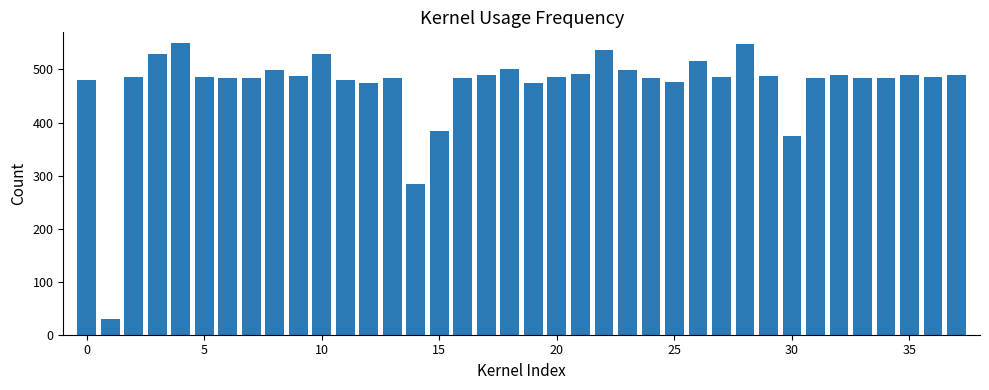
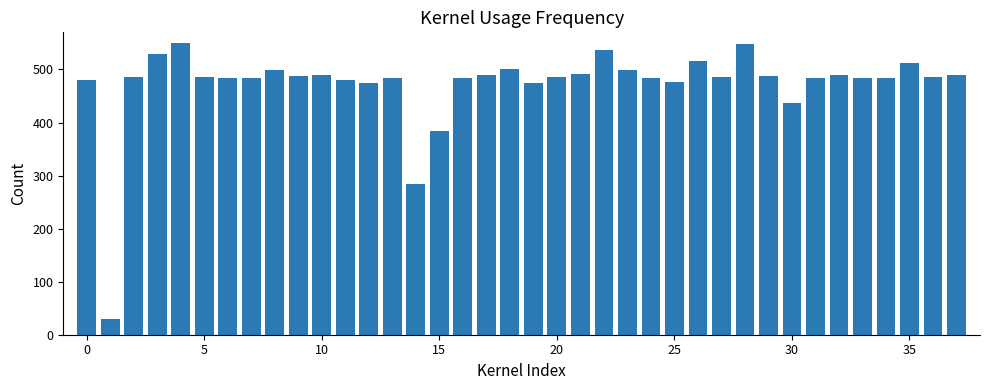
  {
    "0": 480,
    "5": 490,
-   "10": 530,
+   "10": 490,
    "15": 380,
    "20": 490,
    "25": 480,
-   "30": 380,
-   "35": 490
+   "30": 440,
+   "35": 510
  }
